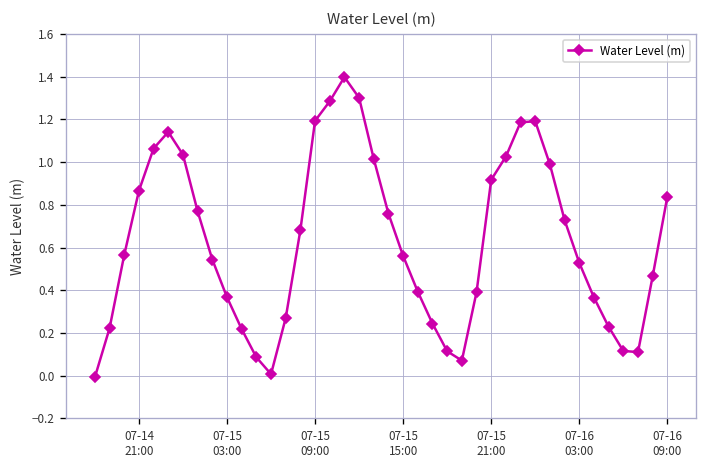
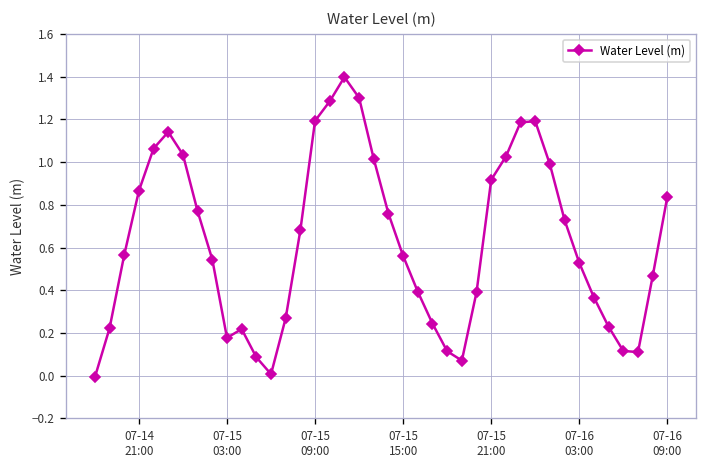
  {
    "07-14 21:00": 0.87,
-   "07-15 03:00": 0.37,
+   "07-15 03:00": 0.18,
    "07-15 09:00": 1.19,
    "07-15 15:00": 0.56,
    "07-15 21:00": 0.92,
    "07-16 03:00": 0.53,
    "07-16 09:00": 0.84
  }
